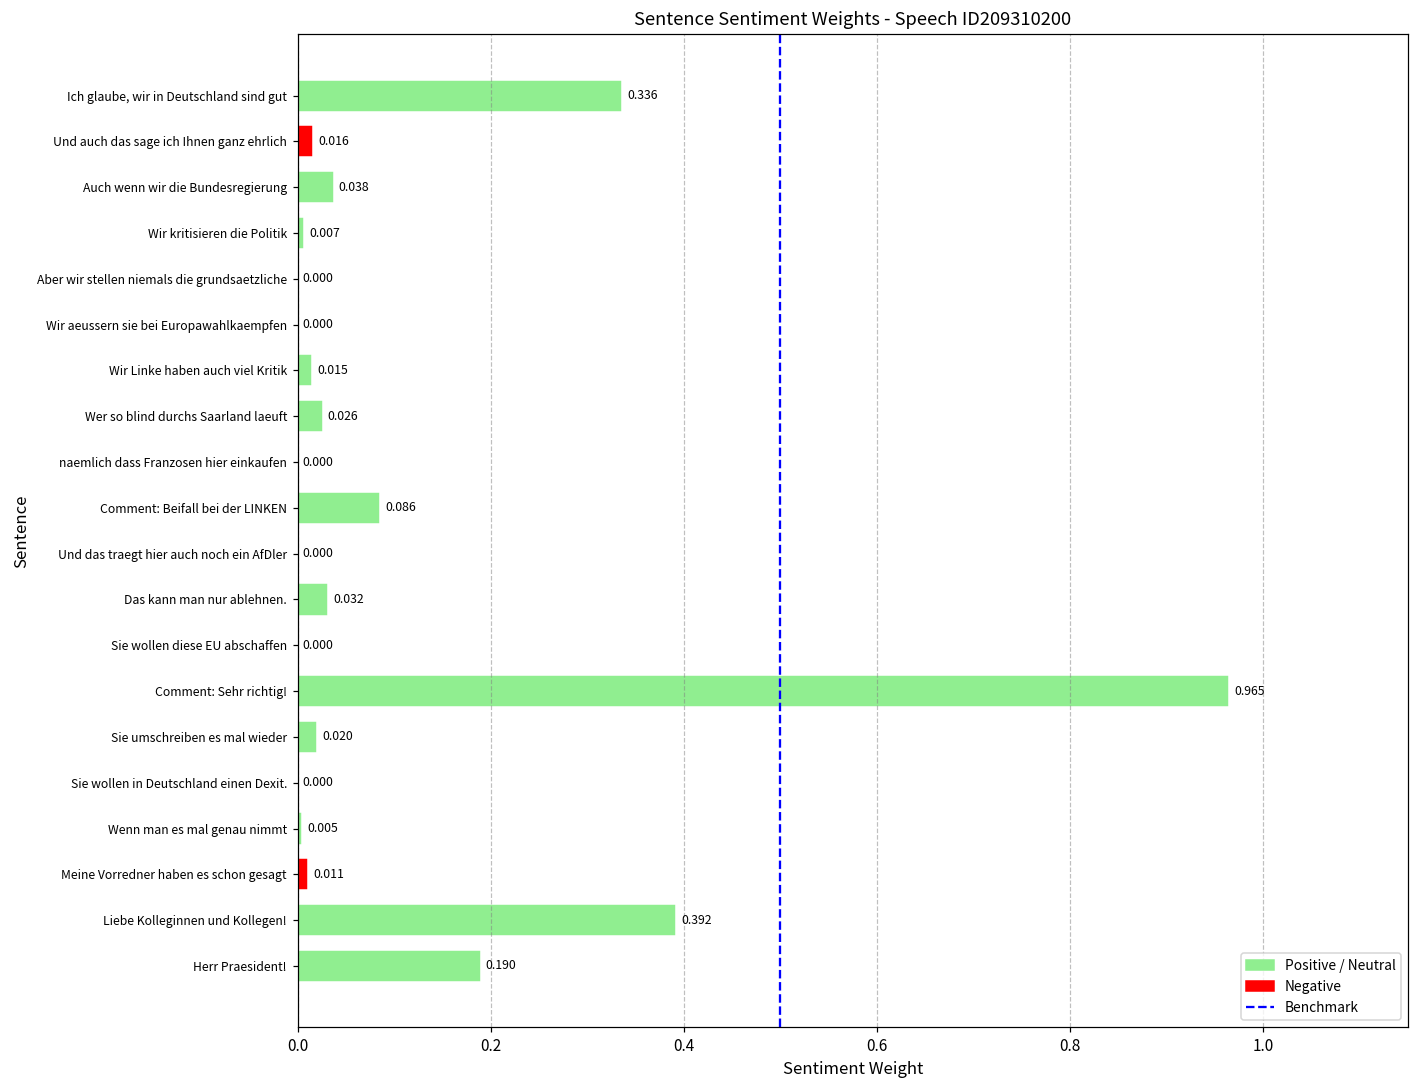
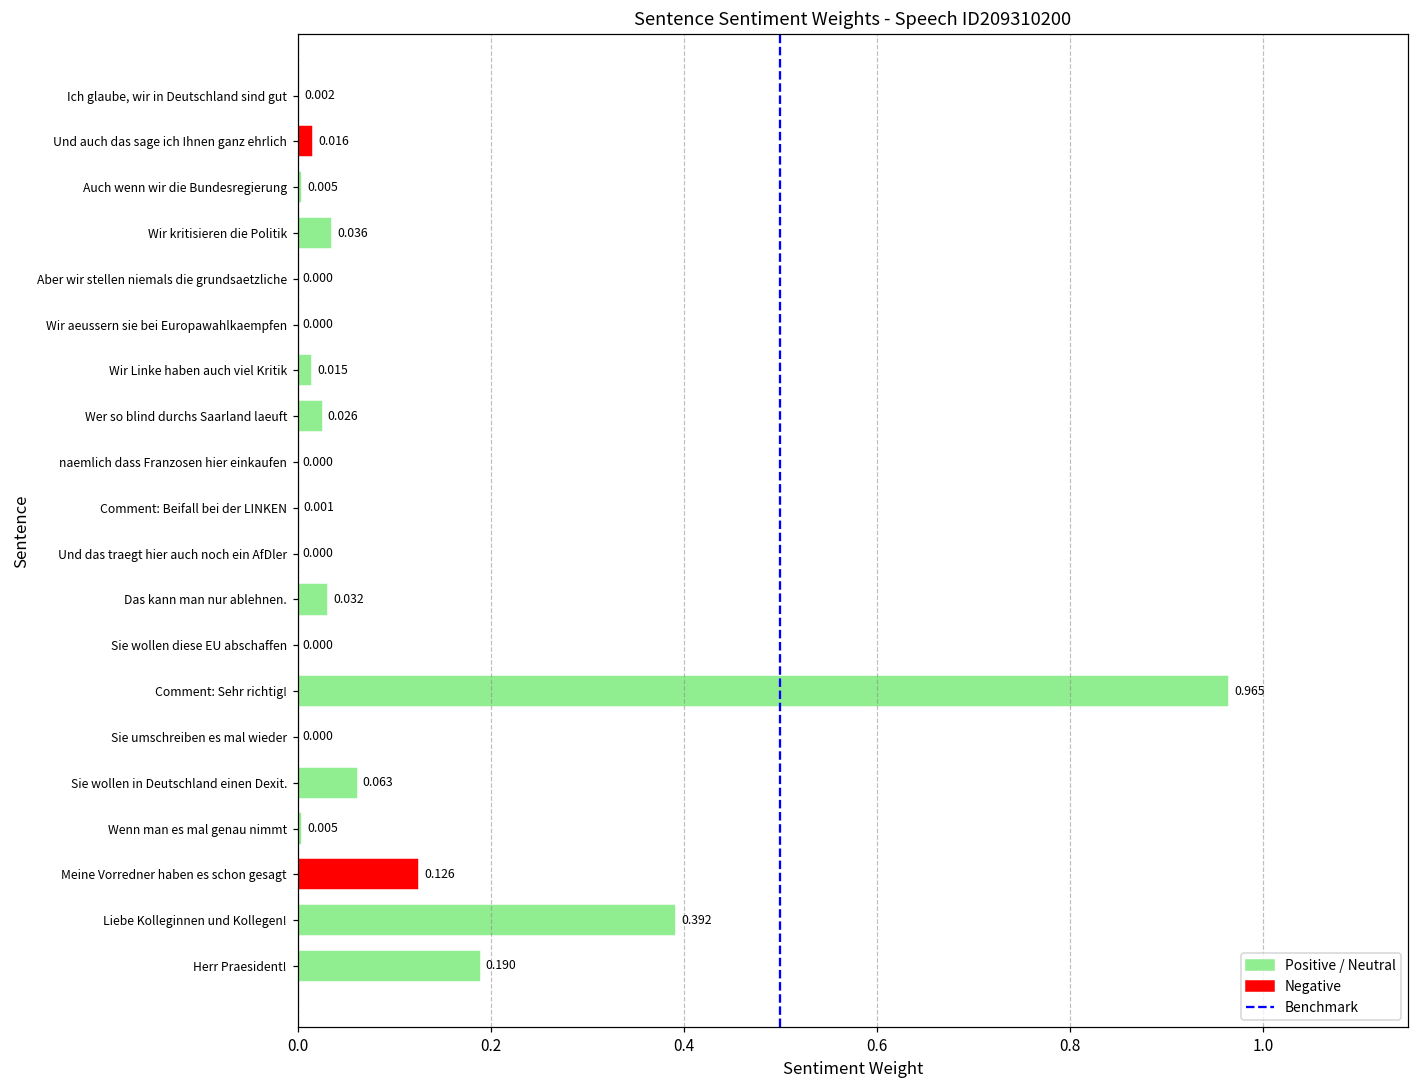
  {
-   "Ich glaube, wir in Deutschland sind gut": 0.336,
+   "Ich glaube, wir in Deutschland sind gut": 0.002,
    "Und auch das sage ich Ihnen ganz ehrlich": 0.016,
-   "Auch wenn wir die Bundesregierung": 0.038,
-   "Wir kritisieren die Politik": 0.007,
+   "Auch wenn wir die Bundesregierung": 0.005,
+   "Wir kritisieren die Politik": 0.036,
    "Aber wir stellen niemals die grundsaetzliche": 0.000,
    "Wir aeussern sie bei Europawahlkaempfen": 0.000,
    "Wir Linke haben auch viel Kritik": 0.015,
    "Wer so blind durchs Saarland laeuft": 0.026,
    "naemlich dass Franzosen hier einkaufen": 0.000,
-   "Comment: Beifall bei der LINKEN": 0.086,
+   "Comment: Beifall bei der LINKEN": 0.001,
    "Und das traegt hier auch noch ein AfDler": 0.000,
    "Das kann man nur ablehnen.": 0.032,
    "Sie wollen diese EU abschaffen": 0.000,
    "Comment: Sehr richtig!": 0.965,
-   "Sie umschreiben es mal wieder": 0.020,
-   "Sie wollen in Deutschland einen Dexit.": 0.000,
+   "Sie umschreiben es mal wieder": 0.000,
+   "Sie wollen in Deutschland einen Dexit.": 0.063,
    "Wenn man es mal genau nimmt": 0.005,
-   "Meine Vorredner haben es schon gesagt": 0.011,
+   "Meine Vorredner haben es schon gesagt": 0.126,
    "Liebe Kolleginnen und Kollegen!": 0.392,
    "Herr Praesident!": 0.190
  }
